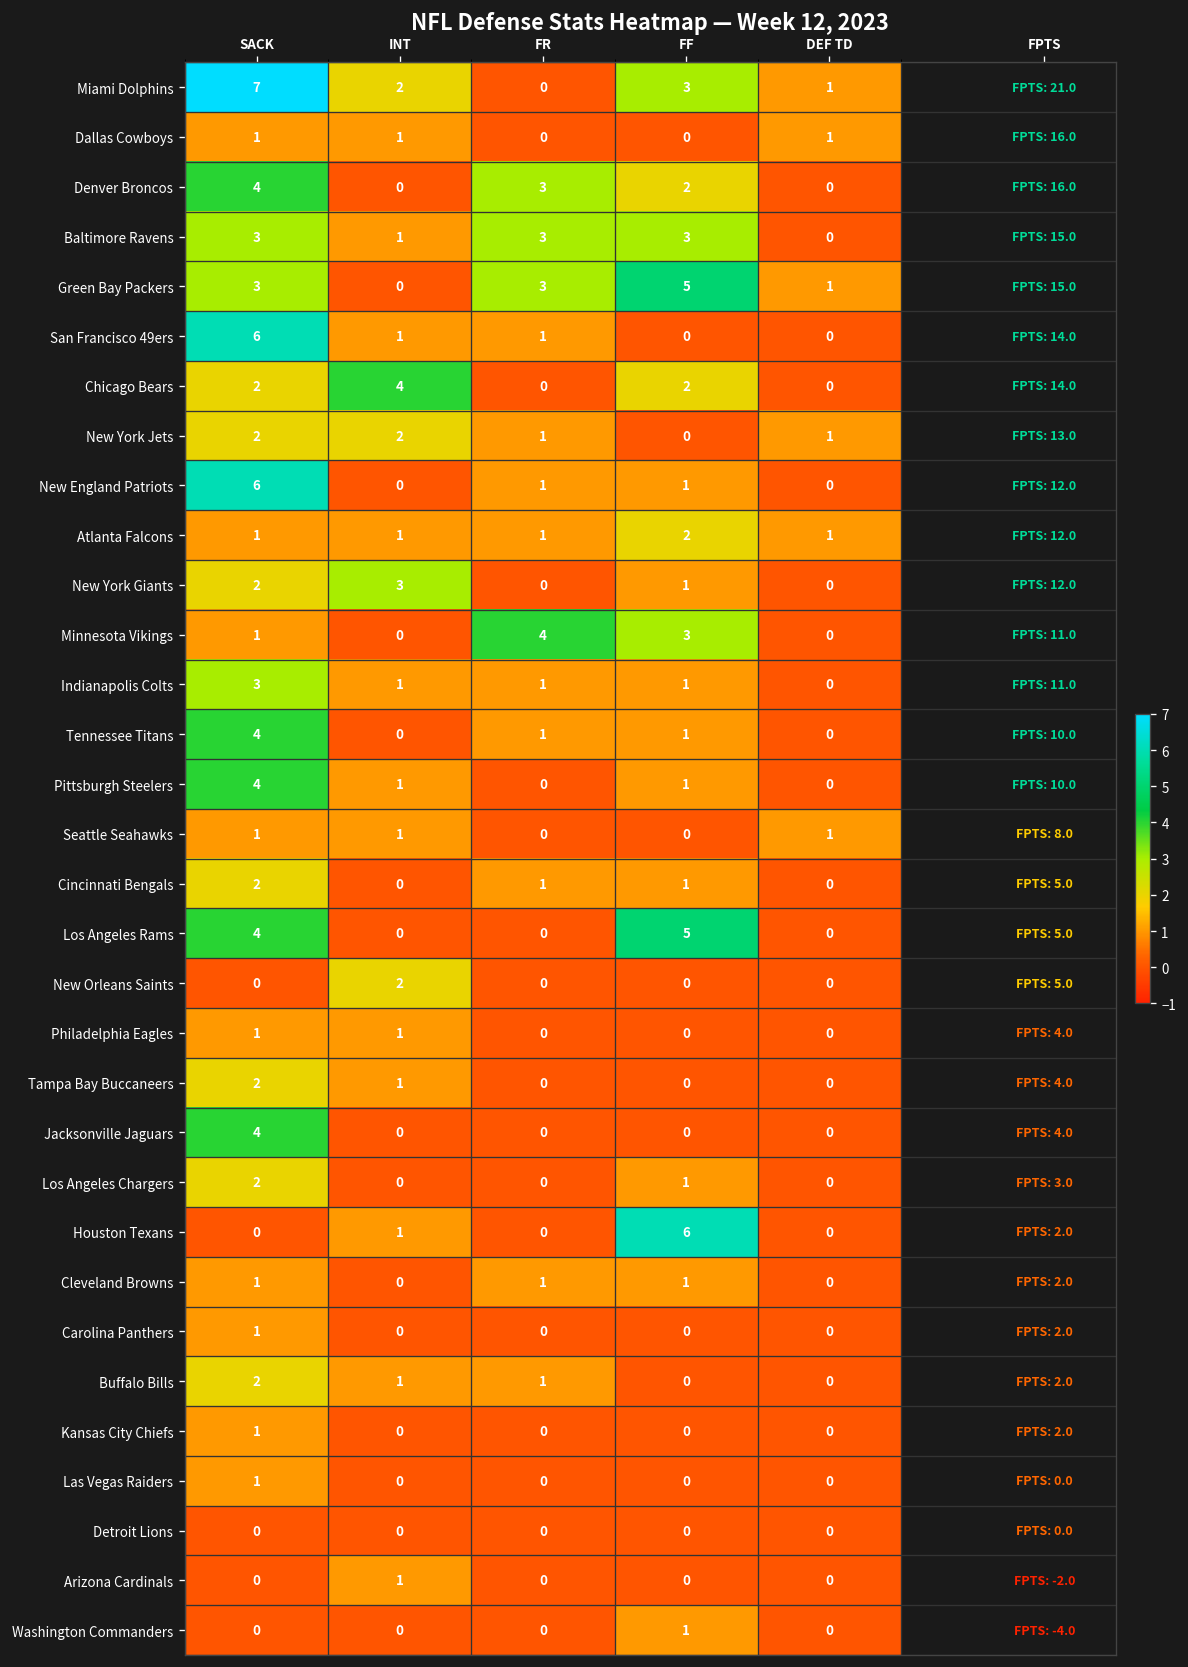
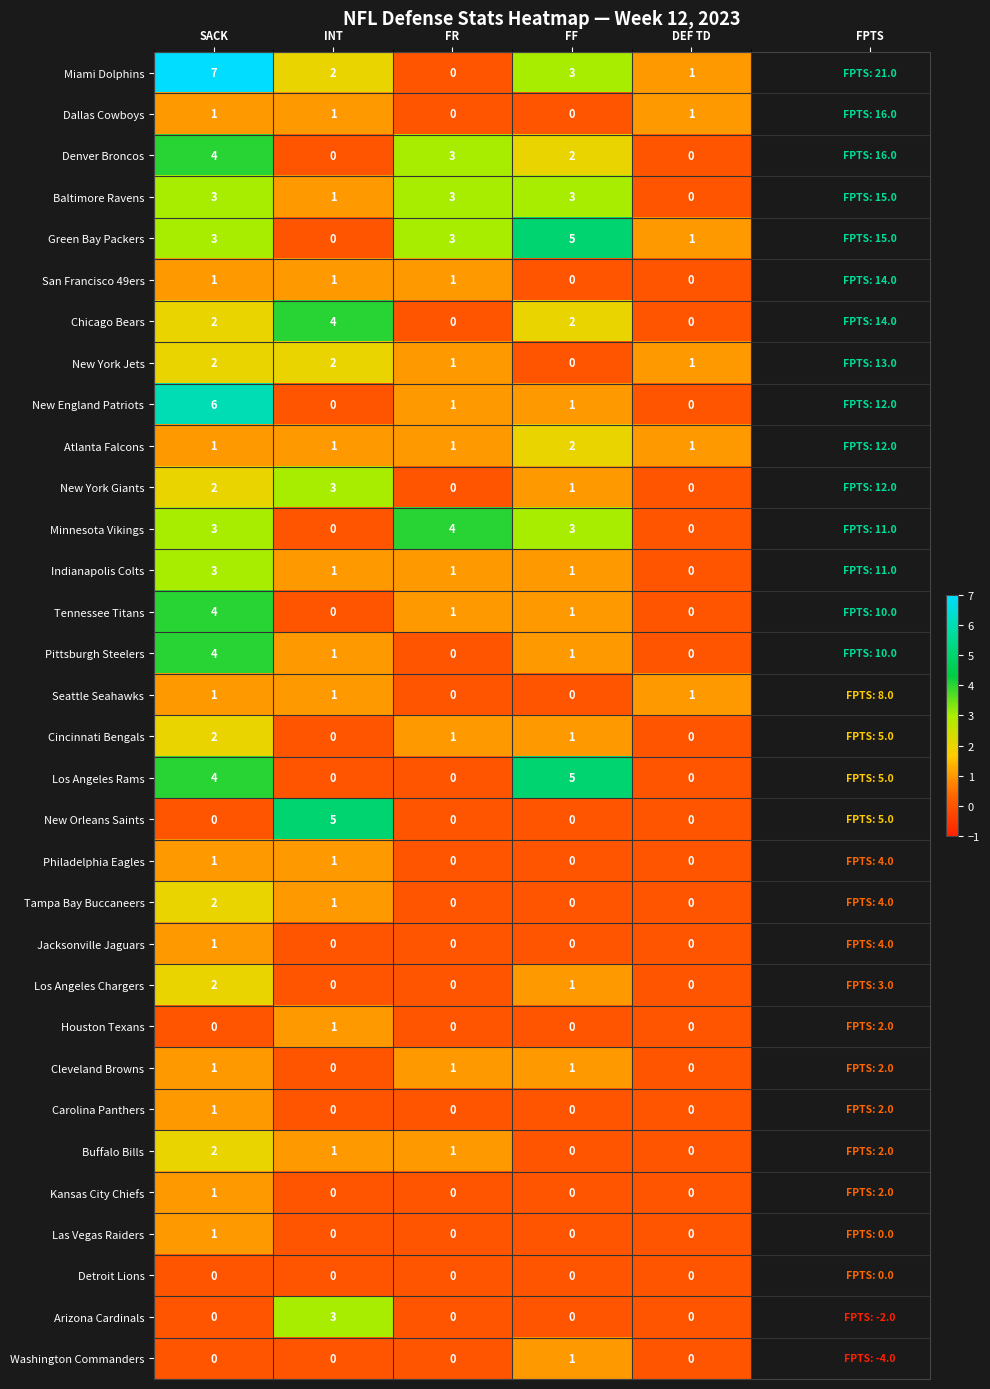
  {
    "Miami Dolphins": {
      "SACK": 7,
      "INT": 2,
      "FR": 0,
      "FF": 3,
      "DEF TD": 1
    },
    "Dallas Cowboys": {
      "SACK": 1,
      "INT": 1,
      "FR": 0,
      "FF": 0,
      "DEF TD": 1
    },
    "Denver Broncos": {
      "SACK": 4,
      "INT": 0,
      "FR": 3,
      "FF": 2,
      "DEF TD": 0
    },
    "Baltimore Ravens": {
      "SACK": 3,
      "INT": 1,
      "FR": 3,
      "FF": 3,
      "DEF TD": 0
    },
    "Green Bay Packers": {
      "SACK": 3,
      "INT": 0,
      "FR": 3,
      "FF": 5,
      "DEF TD": 1
    },
    "San Francisco 49ers": {
-     "SACK": 6,
+     "SACK": 1,
      "INT": 1,
      "FR": 1,
      "FF": 0,
      "DEF TD": 0
    },
    "Chicago Bears": {
      "SACK": 2,
      "INT": 4,
      "FR": 0,
      "FF": 2,
      "DEF TD": 0
    },
    "New York Jets": {
      "SACK": 2,
      "INT": 2,
      "FR": 1,
      "FF": 0,
      "DEF TD": 1
    },
    "New England Patriots": {
      "SACK": 6,
      "INT": 0,
      "FR": 1,
      "FF": 1,
      "DEF TD": 0
    },
    "Atlanta Falcons": {
      "SACK": 1,
      "INT": 1,
      "FR": 1,
      "FF": 2,
      "DEF TD": 1
    },
    "New York Giants": {
      "SACK": 2,
      "INT": 3,
      "FR": 0,
      "FF": 1,
      "DEF TD": 0
    },
    "Minnesota Vikings": {
-     "SACK": 1,
+     "SACK": 3,
      "INT": 0,
      "FR": 4,
      "FF": 3,
      "DEF TD": 0
    },
    "Indianapolis Colts": {
      "SACK": 3,
      "INT": 1,
      "FR": 1,
      "FF": 1,
      "DEF TD": 0
    },
    "Tennessee Titans": {
      "SACK": 4,
      "INT": 0,
      "FR": 1,
      "FF": 1,
      "DEF TD": 0
    },
    "Pittsburgh Steelers": {
      "SACK": 4,
      "INT": 1,
      "FR": 0,
      "FF": 1,
      "DEF TD": 0
    },
    "Seattle Seahawks": {
      "SACK": 1,
      "INT": 1,
      "FR": 0,
      "FF": 0,
      "DEF TD": 1
    },
    "Cincinnati Bengals": {
      "SACK": 2,
      "INT": 0,
      "FR": 1,
      "FF": 1,
      "DEF TD": 0
    },
    "Los Angeles Rams": {
      "SACK": 4,
      "INT": 0,
      "FR": 0,
      "FF": 5,
      "DEF TD": 0
    },
    "New Orleans Saints": {
      "SACK": 0,
-     "INT": 2,
+     "INT": 5,
      "FR": 0,
      "FF": 0,
      "DEF TD": 0
    },
    "Philadelphia Eagles": {
      "SACK": 1,
      "INT": 1,
      "FR": 0,
      "FF": 0,
      "DEF TD": 0
    },
    "Tampa Bay Buccaneers": {
      "SACK": 2,
      "INT": 1,
      "FR": 0,
      "FF": 0,
      "DEF TD": 0
    },
    "Jacksonville Jaguars": {
-     "SACK": 4,
+     "SACK": 1,
      "INT": 0,
      "FR": 0,
      "FF": 0,
      "DEF TD": 0
    },
    "Los Angeles Chargers": {
      "SACK": 2,
      "INT": 0,
      "FR": 0,
      "FF": 1,
      "DEF TD": 0
    },
    "Houston Texans": {
      "SACK": 0,
      "INT": 1,
      "FR": 0,
-     "FF": 6,
+     "FF": 0,
      "DEF TD": 0
    },
    "Cleveland Browns": {
      "SACK": 1,
      "INT": 0,
      "FR": 1,
      "FF": 1,
      "DEF TD": 0
    },
    "Carolina Panthers": {
      "SACK": 1,
      "INT": 0,
      "FR": 0,
      "FF": 0,
      "DEF TD": 0
    },
    "Buffalo Bills": {
      "SACK": 2,
      "INT": 1,
      "FR": 1,
      "FF": 0,
      "DEF TD": 0
    },
    "Kansas City Chiefs": {
      "SACK": 1,
      "INT": 0,
      "FR": 0,
      "FF": 0,
      "DEF TD": 0
    },
    "Las Vegas Raiders": {
      "SACK": 1,
      "INT": 0,
      "FR": 0,
      "FF": 0,
      "DEF TD": 0
    },
    "Detroit Lions": {
      "SACK": 0,
      "INT": 0,
      "FR": 0,
      "FF": 0,
      "DEF TD": 0
    },
    "Arizona Cardinals": {
      "SACK": 0,
-     "INT": 1,
+     "INT": 3,
      "FR": 0,
      "FF": 0,
      "DEF TD": 0
    },
    "Washington Commanders": {
      "SACK": 0,
      "INT": 0,
      "FR": 0,
      "FF": 1,
      "DEF TD": 0
    }
  }
